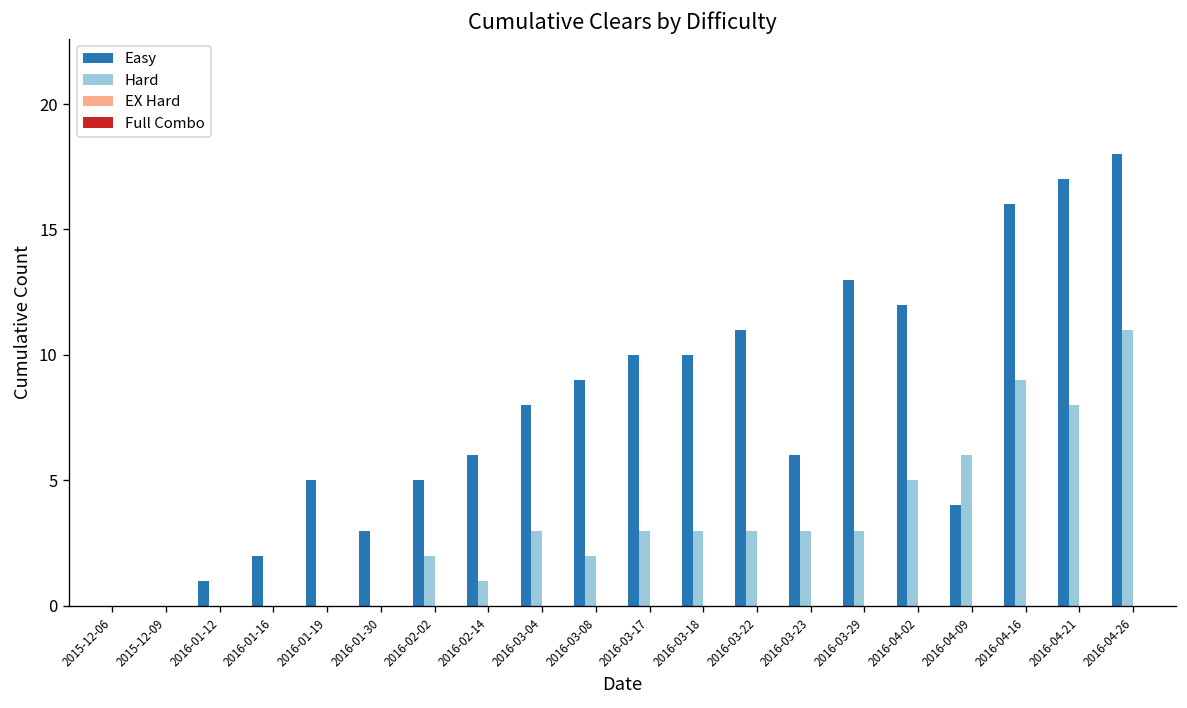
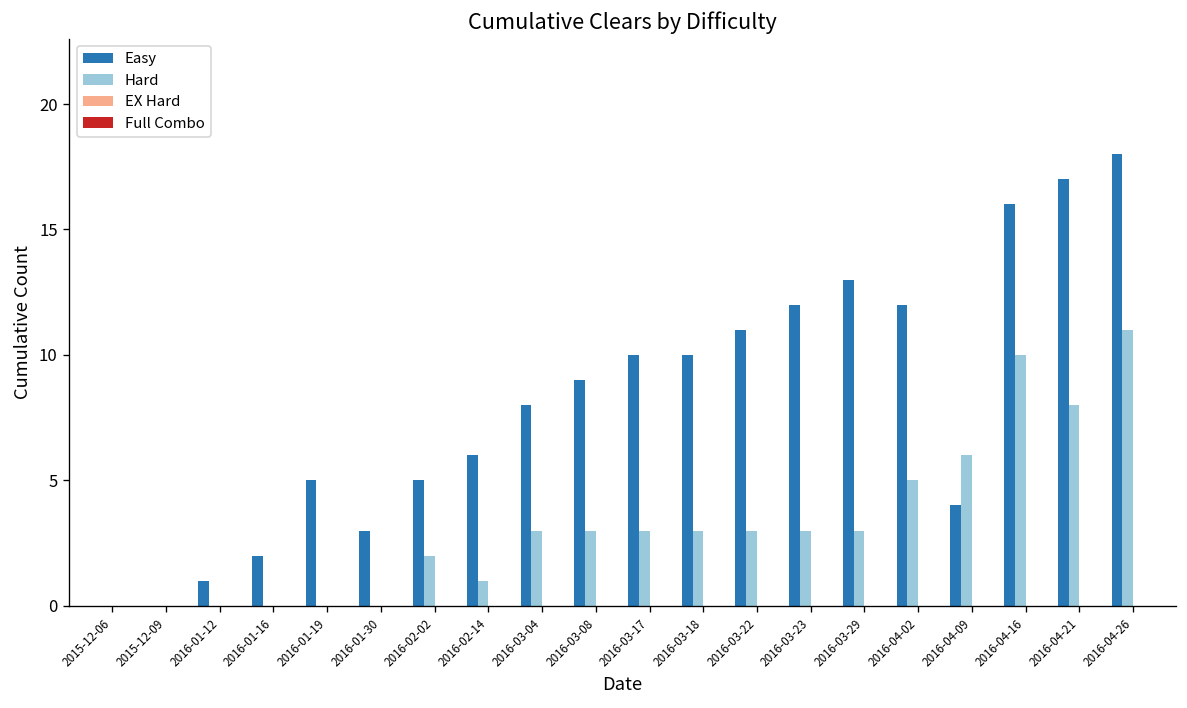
  {
    "Easy": {
      "2015-12-06": 0,
      "2015-12-09": 0,
      "2016-01-12": 1,
      "2016-01-16": 2,
      "2016-01-19": 5,
      "2016-01-30": 3,
      "2016-02-02": 5,
      "2016-02-14": 6,
      "2016-03-04": 8,
      "2016-03-08": 9,
      "2016-03-17": 10,
      "2016-03-18": 10,
      "2016-03-22": 11,
-     "2016-03-23": 6,
+     "2016-03-23": 12,
      "2016-03-29": 13,
      "2016-04-02": 12,
      "2016-04-09": 4,
      "2016-04-16": 16,
      "2016-04-21": 17,
      "2016-04-26": 18
    },
    "Hard": {
      "2015-12-06": 0,
      "2015-12-09": 0,
      "2016-01-12": 0,
      "2016-01-16": 0,
      "2016-01-19": 0,
      "2016-01-30": 0,
      "2016-02-02": 2,
      "2016-02-14": 1,
      "2016-03-04": 3,
-     "2016-03-08": 2,
+     "2016-03-08": 3,
      "2016-03-17": 3,
      "2016-03-18": 3,
      "2016-03-22": 3,
      "2016-03-23": 3,
      "2016-03-29": 3,
      "2016-04-02": 5,
      "2016-04-09": 6,
-     "2016-04-16": 9,
+     "2016-04-16": 10,
      "2016-04-21": 8,
      "2016-04-26": 11
    },
    "EX Hard": {
      "2015-12-06": 0,
      "2015-12-09": 0,
      "2016-01-12": 0,
      "2016-01-16": 0,
      "2016-01-19": 0,
      "2016-01-30": 0,
      "2016-02-02": 0,
      "2016-02-14": 0,
      "2016-03-04": 0,
      "2016-03-08": 0,
      "2016-03-17": 0,
      "2016-03-18": 0,
      "2016-03-22": 0,
      "2016-03-23": 0,
      "2016-03-29": 0,
      "2016-04-02": 0,
      "2016-04-09": 0,
      "2016-04-16": 0,
      "2016-04-21": 0,
      "2016-04-26": 0
    },
    "Full Combo": {
      "2015-12-06": 0,
      "2015-12-09": 0,
      "2016-01-12": 0,
      "2016-01-16": 0,
      "2016-01-19": 0,
      "2016-01-30": 0,
      "2016-02-02": 0,
      "2016-02-14": 0,
      "2016-03-04": 0,
      "2016-03-08": 0,
      "2016-03-17": 0,
      "2016-03-18": 0,
      "2016-03-22": 0,
      "2016-03-23": 0,
      "2016-03-29": 0,
      "2016-04-02": 0,
      "2016-04-09": 0,
      "2016-04-16": 0,
      "2016-04-21": 0,
      "2016-04-26": 0
    }
  }
